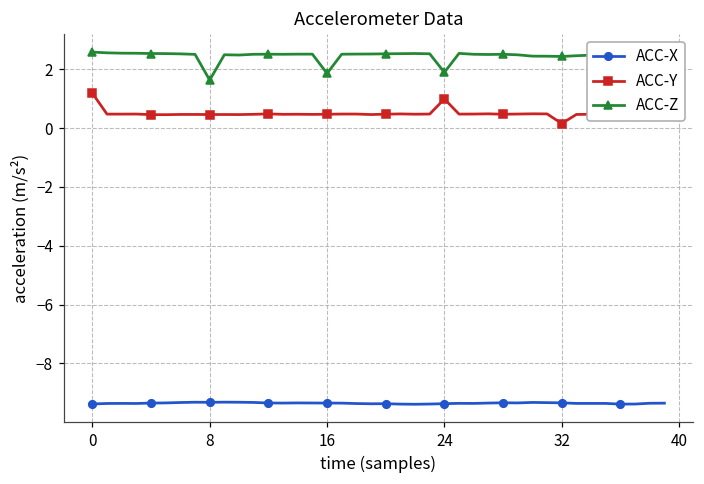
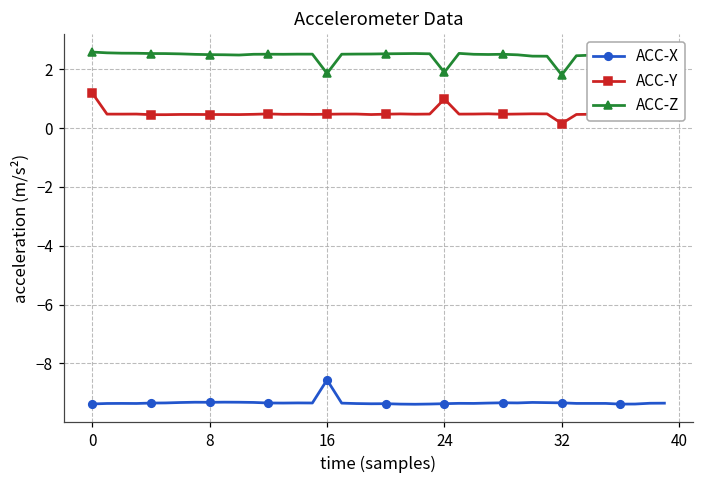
  {
    "ACC-X": {
      "0": -9.4,
      "8": -9.3,
-     "16": -9.4,
+     "16": -8.6,
      "24": -9.4,
      "32": -9.3
    },
    "ACC-Y": {
      "0": 1.2,
      "8": 0.5,
      "16": 0.5,
      "24": 1.0,
      "32": 0.2
    },
    "ACC-Z": {
      "0": 2.6,
-     "8": 1.6,
+     "8": 2.5,
      "16": 1.9,
      "24": 1.9,
-     "32": 2.4
+     "32": 1.8
    }
  }
